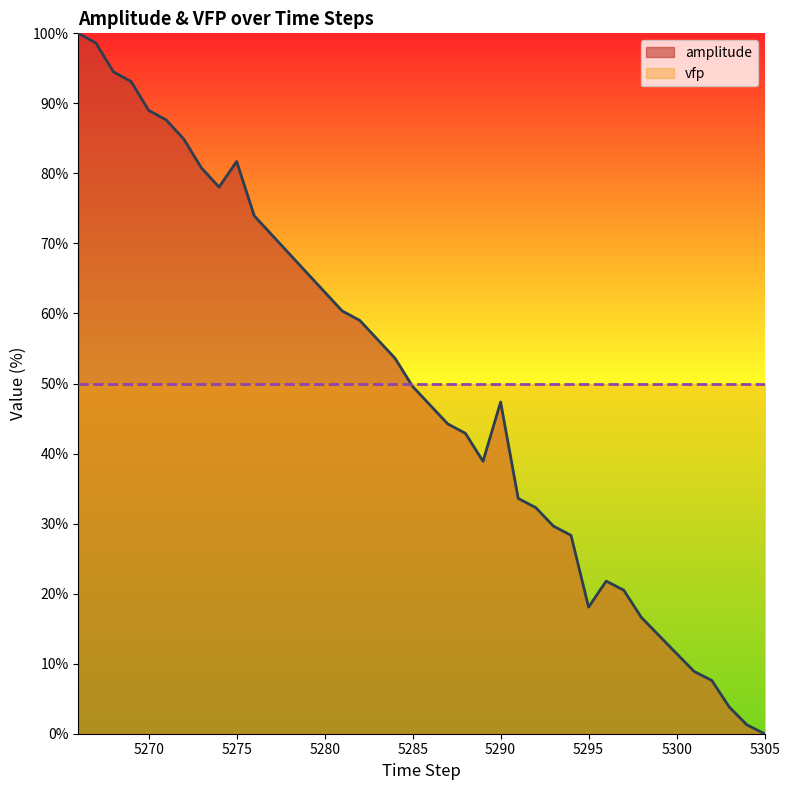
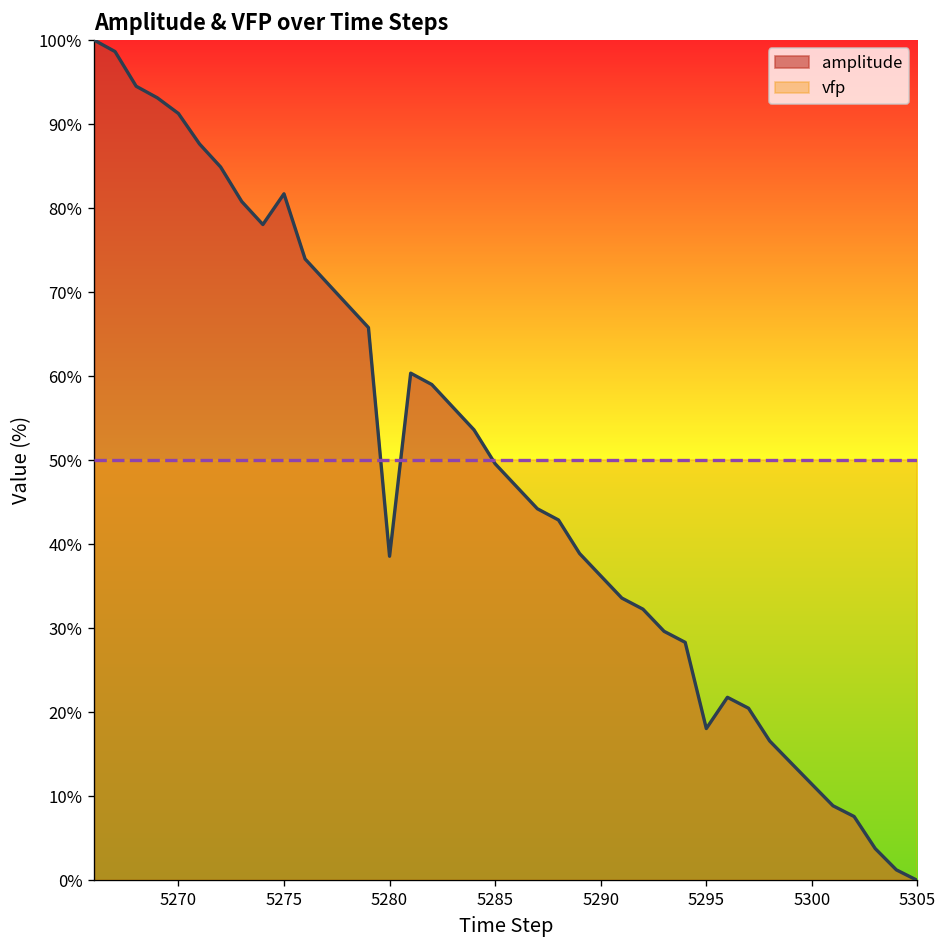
  {
    "amplitude": {
-     "5270": "89%",
+     "5270": "91%",
      "5275": "82%",
-     "5280": "63%",
+     "5280": "39%",
      "5285": "50%",
-     "5290": "47%",
+     "5290": "36%",
      "5295": "18%",
      "5300": "11%",
      "5305": "0%"
    },
    "vfp": {
      "5270": "50%",
      "5275": "50%",
      "5280": "50%",
      "5285": "50%",
      "5290": "50%",
      "5295": "50%",
      "5300": "50%",
      "5305": "50%"
    }
  }
